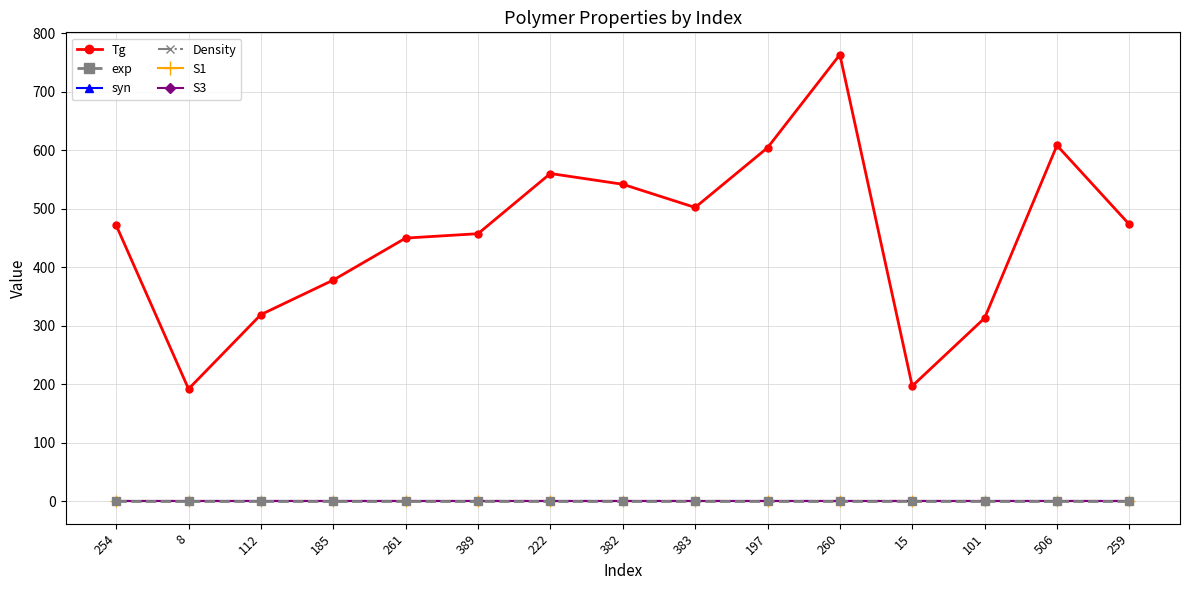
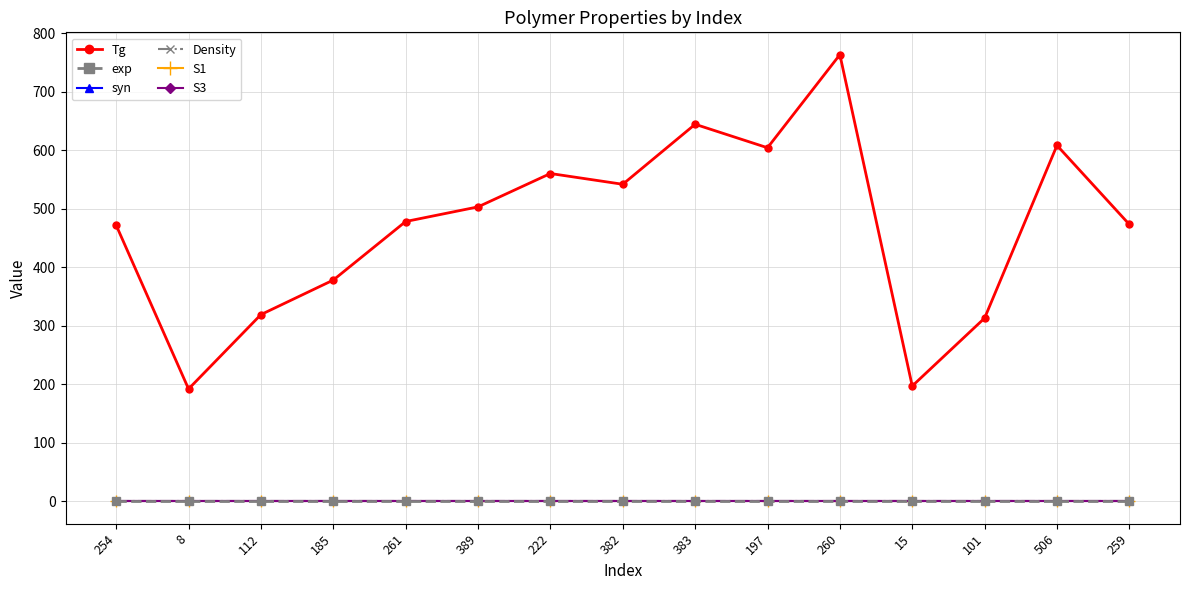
  {
    "Tg": {
      "254": 470,
      "8": 190,
      "112": 320,
      "185": 380,
-     "261": 450,
-     "389": 460,
+     "261": 480,
+     "389": 500,
      "222": 560,
      "382": 540,
-     "383": 500,
+     "383": 640,
      "197": 600,
      "260": 760,
      "15": 200,
      "101": 310,
      "506": 610,
      "259": 470
    },
    "S3": {
      "254": 0,
      "8": 0,
      "112": 0,
      "185": 0,
      "261": 0,
      "389": 0,
      "222": 0,
      "382": 0,
      "383": 0,
      "197": 0,
      "260": 0,
      "15": 0,
      "101": 0,
      "506": 0,
      "259": 0
    }
  }
